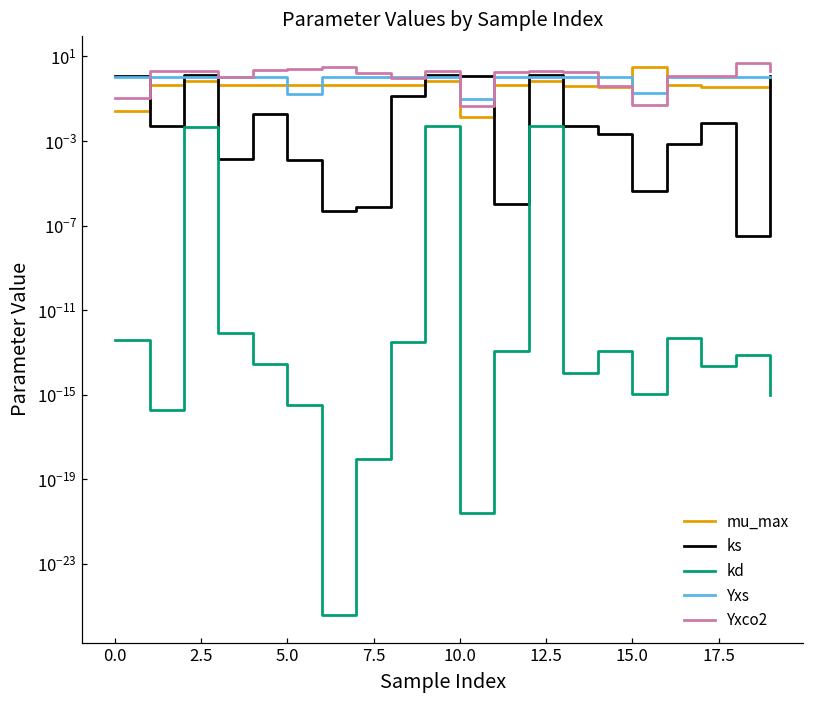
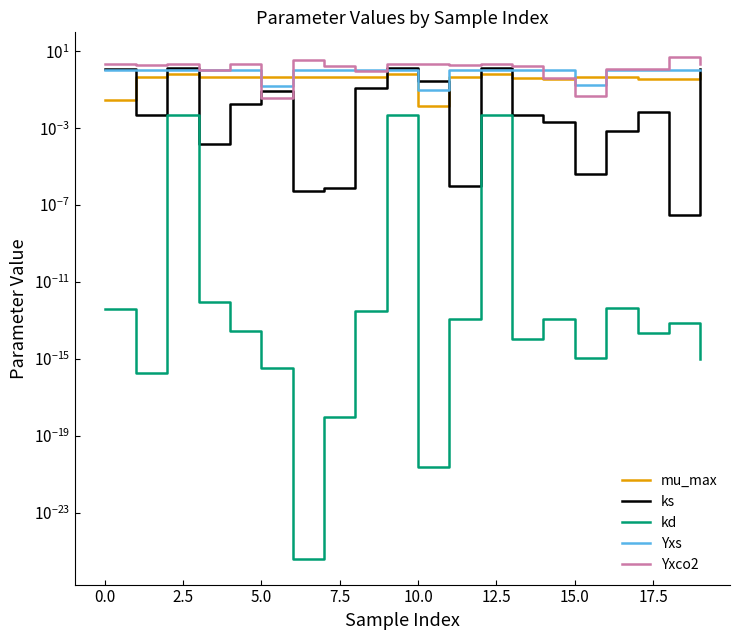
  {
    "mu_max": {
      "0.0": 0.03,
      "5.0": 0.5,
      "10.0": 0.01,
-     "15.0": 3
+     "15.0": 0.4
    },
    "ks": {
-     "5.0": 0.0001,
-     "10.0": 1,
+     "5.0": 0.1,
+     "10.0": 0.3,
      "15.0": 0.000004
    },
    "kd": {
      "0.0": 0.000000000000,
      "5.0": 0.000000000000,
      "10.0": 0.000000000000,
      "15.0": 0.000000000000
    },
    "Yxs": {
      "5.0": 0.2,
      "10.0": 0.1,
      "15.0": 0.2
    },
    "Yxco2": {
-     "0.0": 0.1,
-     "5.0": 3,
-     "10.0": 0.04,
+     "0.0": 2,
+     "5.0": 0.04,
+     "10.0": 2,
      "15.0": 0.05
    }
  }
